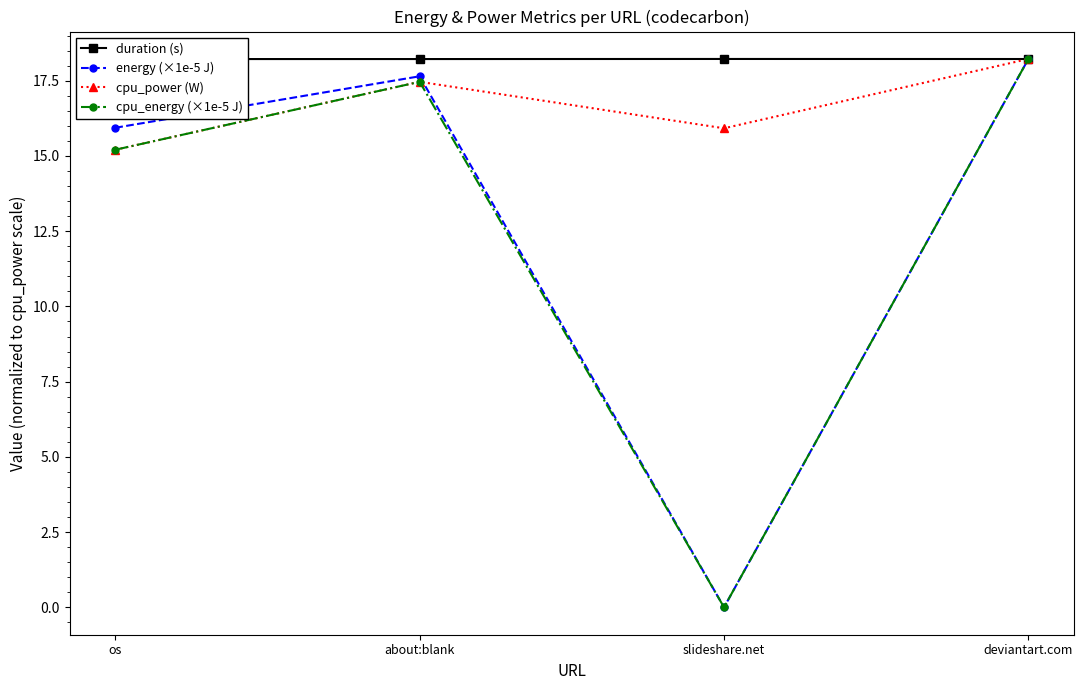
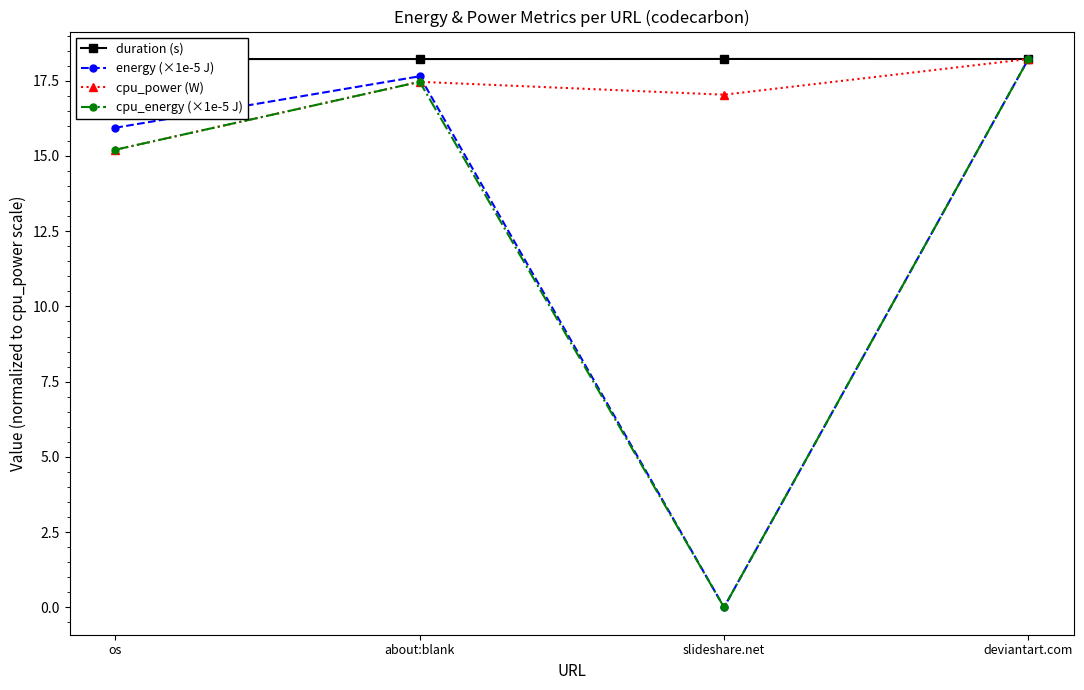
  {
    "duration (s)": {
      "about:blank": 18.2,
      "slideshare.net": 18.2
    },
    "energy (×1e-5 J)": {
      "os": 15.9,
      "about:blank": 17.6
    },
    "cpu_power (W)": {
-     "slideshare.net": 15.9
+     "slideshare.net": 17.0
    }
  }
